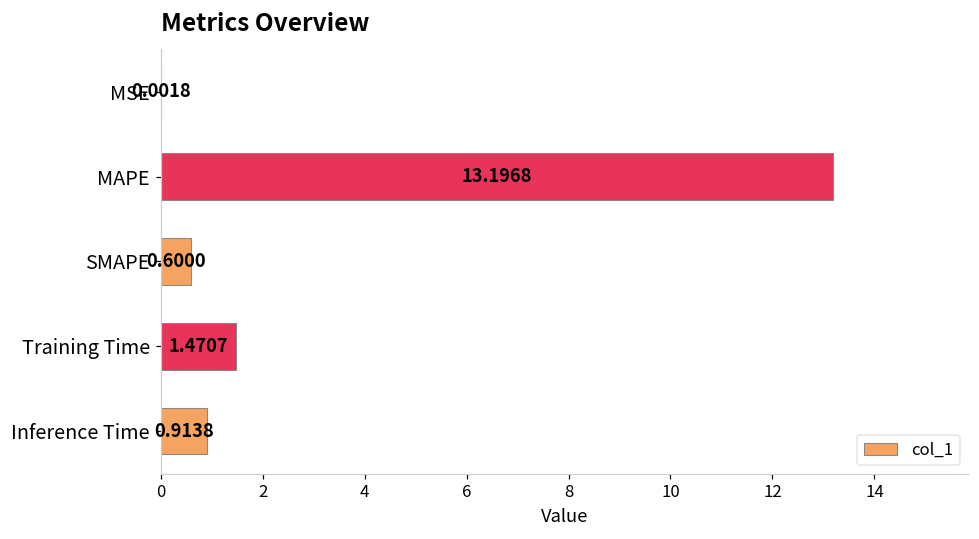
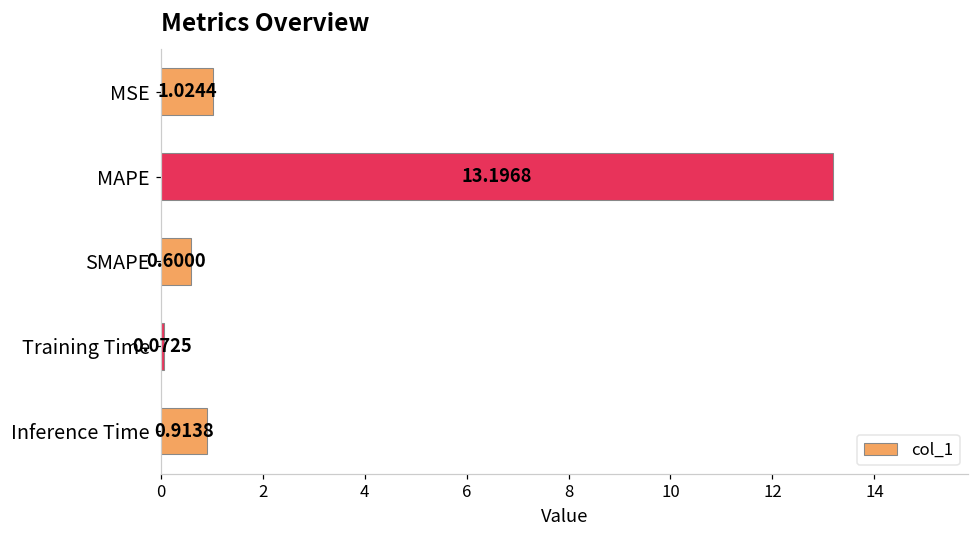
  {
-   "MSE": 0.0018,
+   "MSE": 1.0244,
    "MAPE": 13.1968,
    "SMAPE": 0.6000,
-   "Training Time": 1.4707,
+   "Training Time": 0.0725,
    "Inference Time": 0.9138
  }
